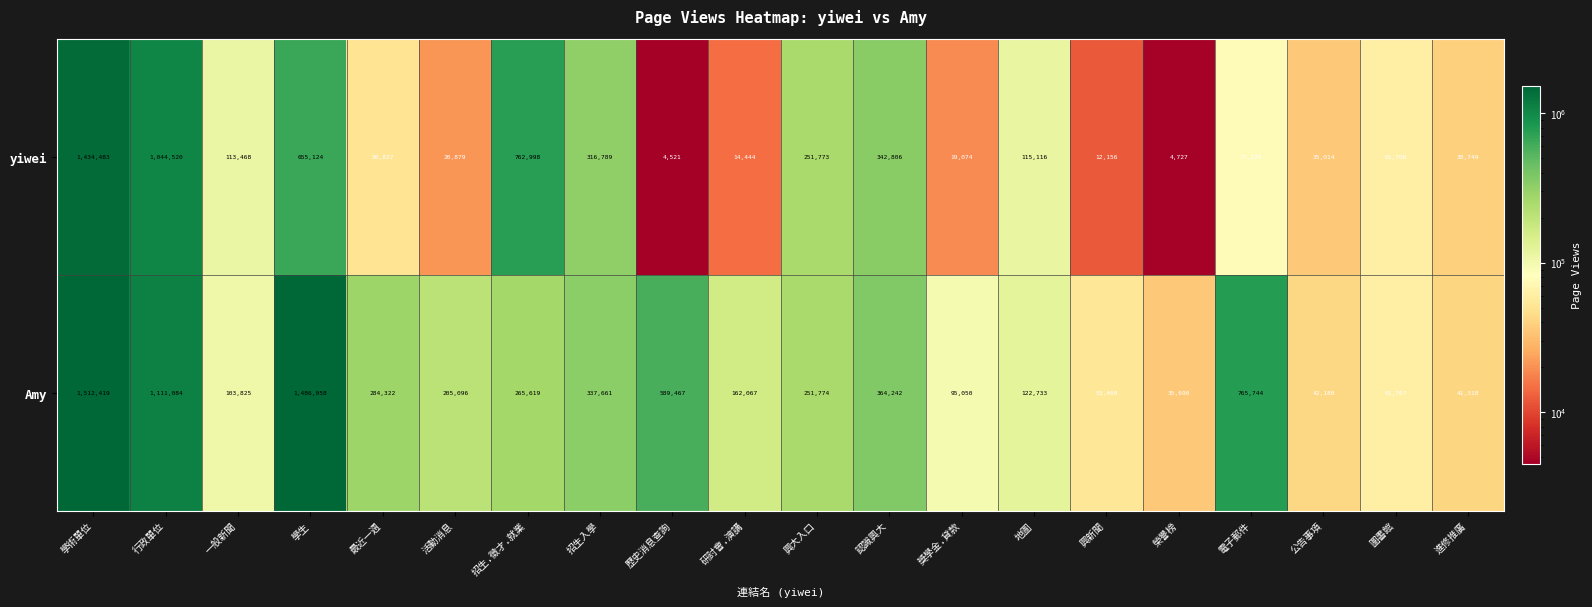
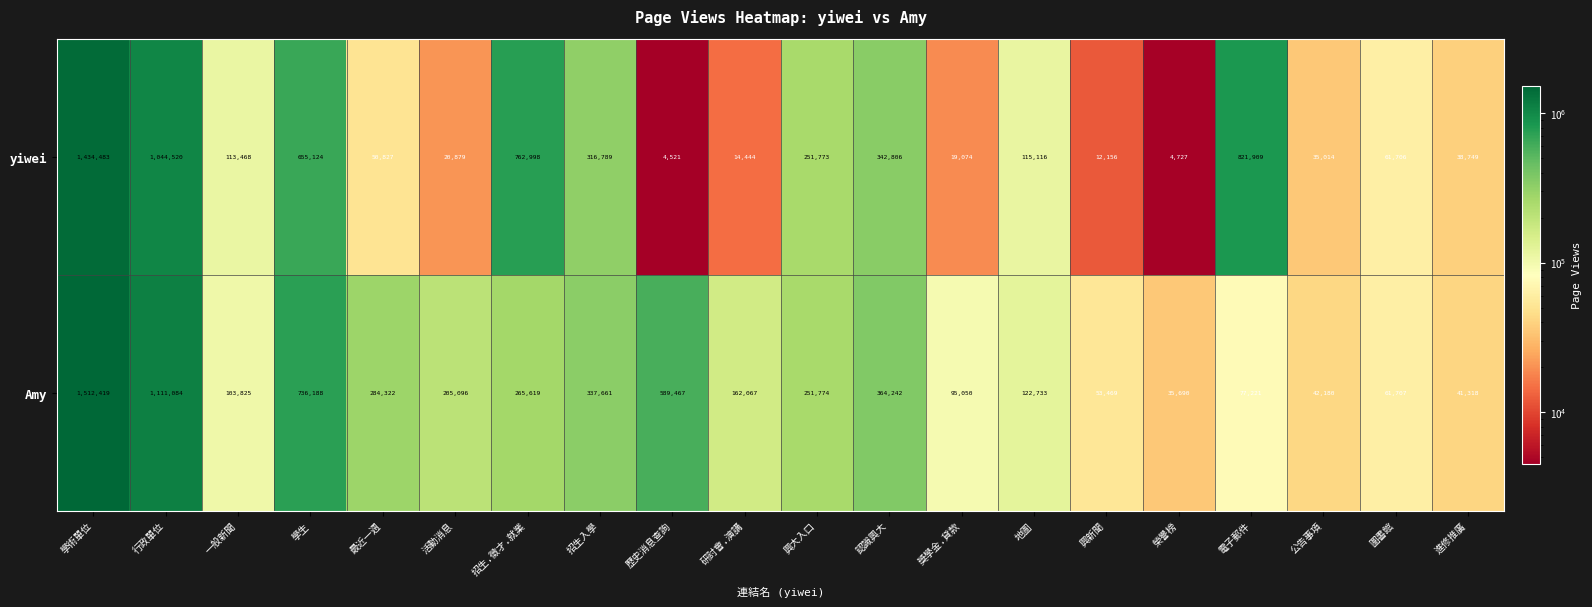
  {
    "yiwei": {
      "學術單位": "1,434,483",
      "行政單位": "1,044,520",
      "一般新聞": "113,468",
      "學生": "655,124",
      "最近一週": "50,827",
      "活動消息": "20,879",
      "招生.徵才.就業": "762,998",
      "招生入學": "316,789",
      "歷史消息查詢": "4,521",
      "研討會.演講": "14,444",
      "興大入口": "251,773",
      "認識興大": "342,806",
      "獎學金.貸款": "19,074",
      "地圖": "115,116",
      "興新聞": "12,156",
      "榮譽榜": "4,727",
-     "電子郵件": "77,220",
+     "電子郵件": "821,909",
      "公告事項": "35,014",
      "圖書館": "61,706",
      "進修推廣": "38,749"
    },
    "Amy": {
      "學術單位": "1,512,419",
      "行政單位": "1,111,084",
      "一般新聞": "103,825",
-     "學生": "1,486,058",
+     "學生": "736,188",
      "最近一週": "284,322",
      "活動消息": "205,096",
      "招生.徵才.就業": "265,619",
      "招生入學": "337,661",
      "歷史消息查詢": "589,467",
      "研討會.演講": "162,067",
      "興大入口": "251,774",
      "認識興大": "364,242",
      "獎學金.貸款": "95,050",
      "地圖": "122,733",
      "興新聞": "53,469",
      "榮譽榜": "35,690",
-     "電子郵件": "765,744",
+     "電子郵件": "77,221",
      "公告事項": "42,180",
      "圖書館": "61,707",
      "進修推廣": "41,318"
    }
  }
